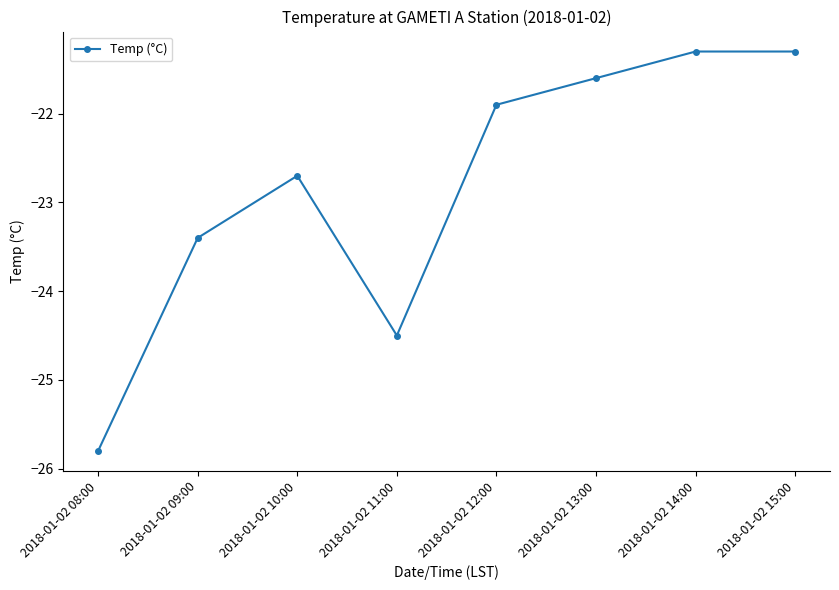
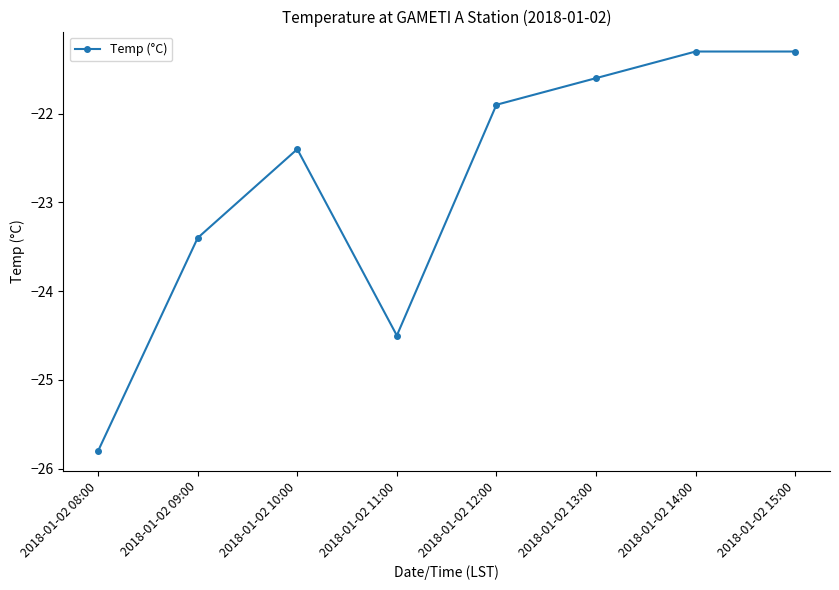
  {
    "2018-01-02 08:00": -25.8,
    "2018-01-02 09:00": -23.4,
-   "2018-01-02 10:00": -22.7,
+   "2018-01-02 10:00": -22.4,
    "2018-01-02 11:00": -24.5,
    "2018-01-02 12:00": -21.9,
    "2018-01-02 13:00": -21.6,
    "2018-01-02 14:00": -21.3,
    "2018-01-02 15:00": -21.3
  }
